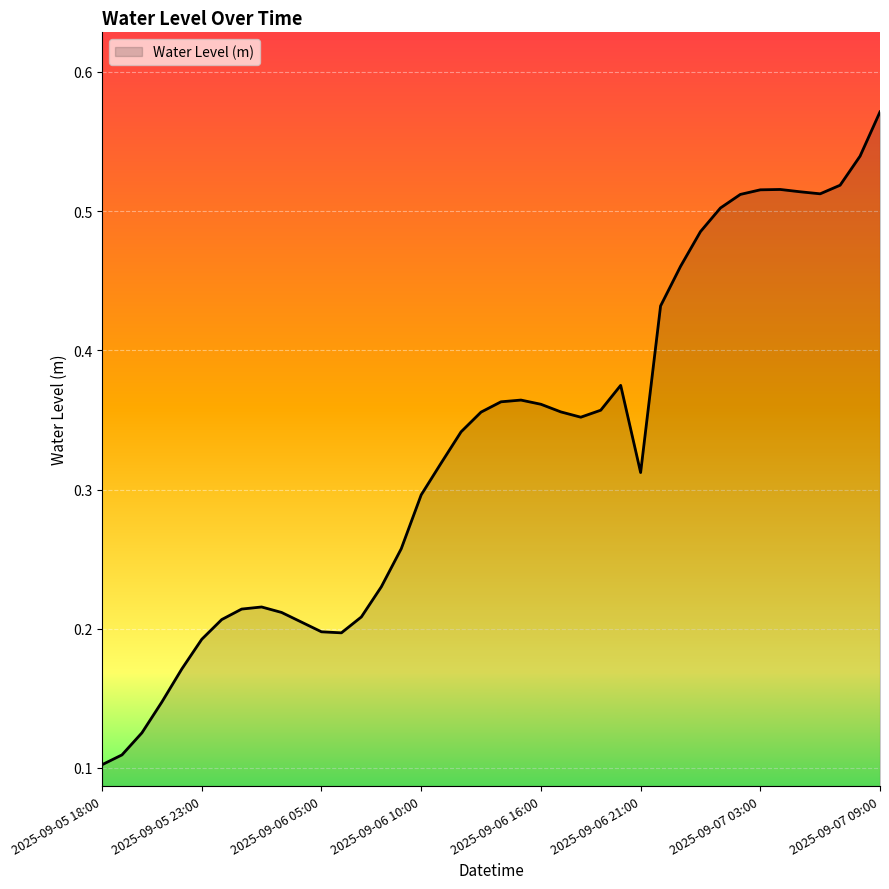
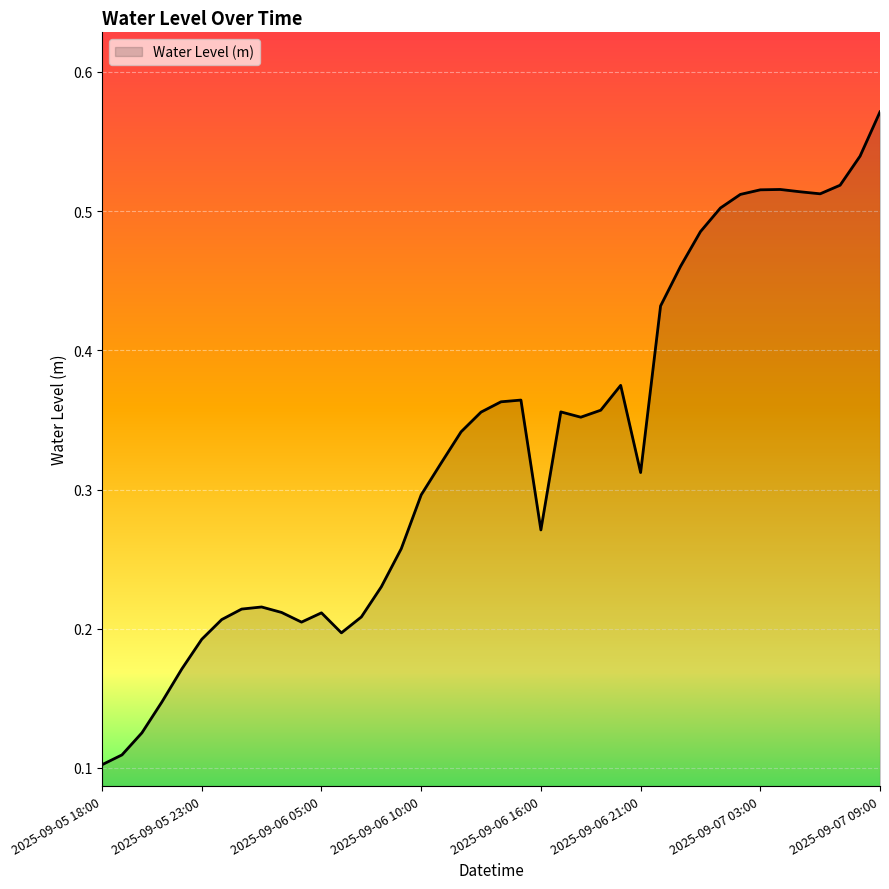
  {
    "2025-09-05 18:00": 0.102,
    "2025-09-05 23:00": 0.192,
-   "2025-09-06 05:00": 0.198,
+   "2025-09-06 05:00": 0.211,
    "2025-09-06 10:00": 0.296,
-   "2025-09-06 16:00": 0.361,
+   "2025-09-06 16:00": 0.271,
    "2025-09-06 21:00": 0.312,
    "2025-09-07 03:00": 0.515,
    "2025-09-07 09:00": 0.571
  }
